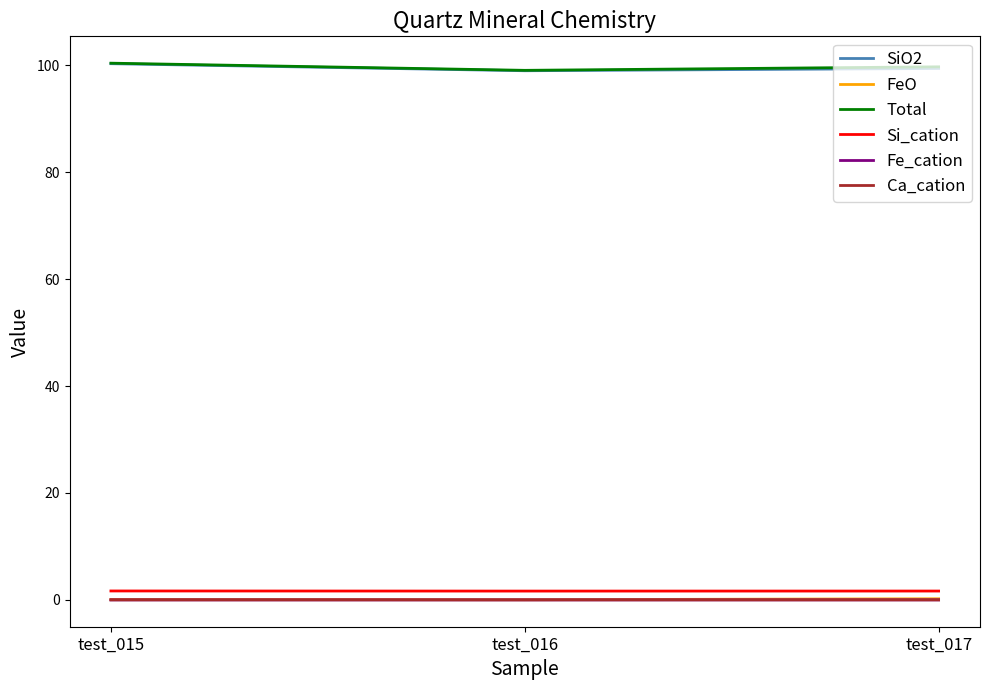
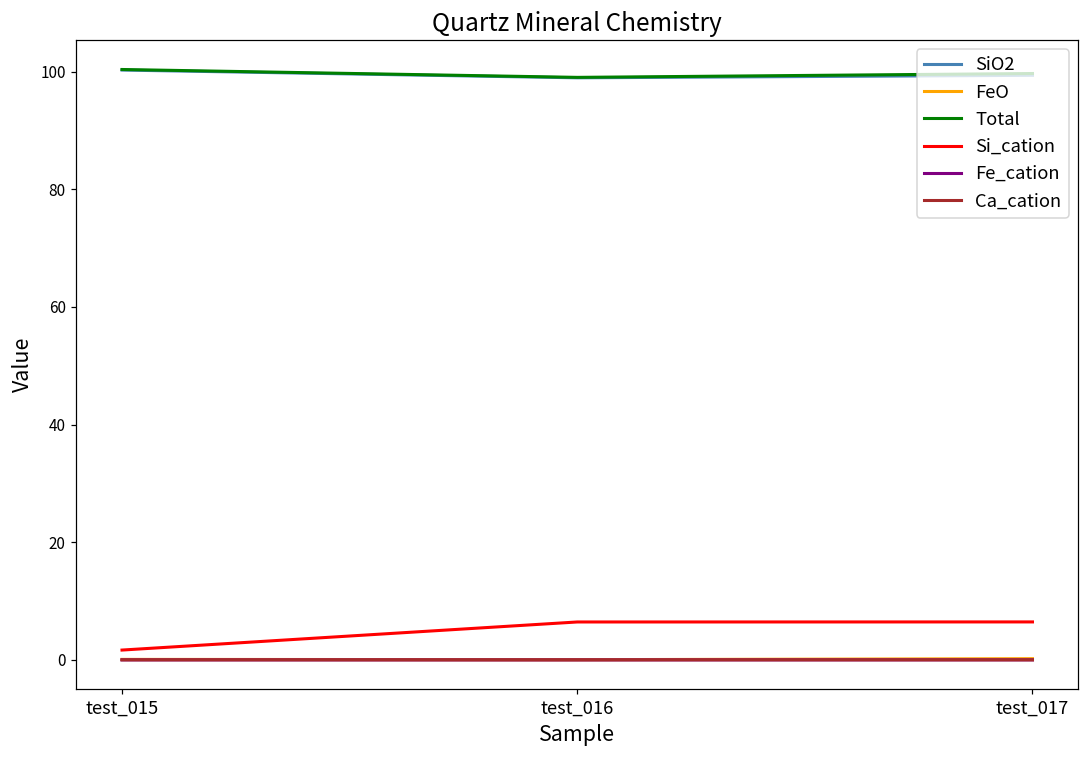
  {
    "Si_cation": {
      "test_015": 2,
-     "test_016": 2,
-     "test_017": 2
+     "test_016": 6,
+     "test_017": 6
    }
  }
